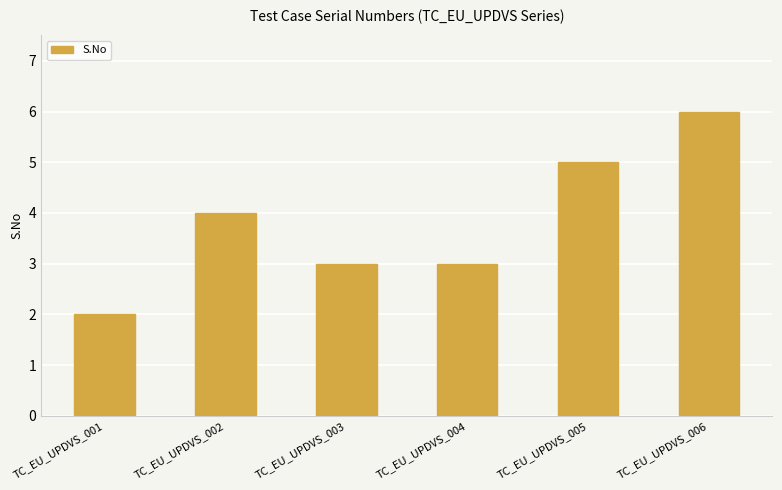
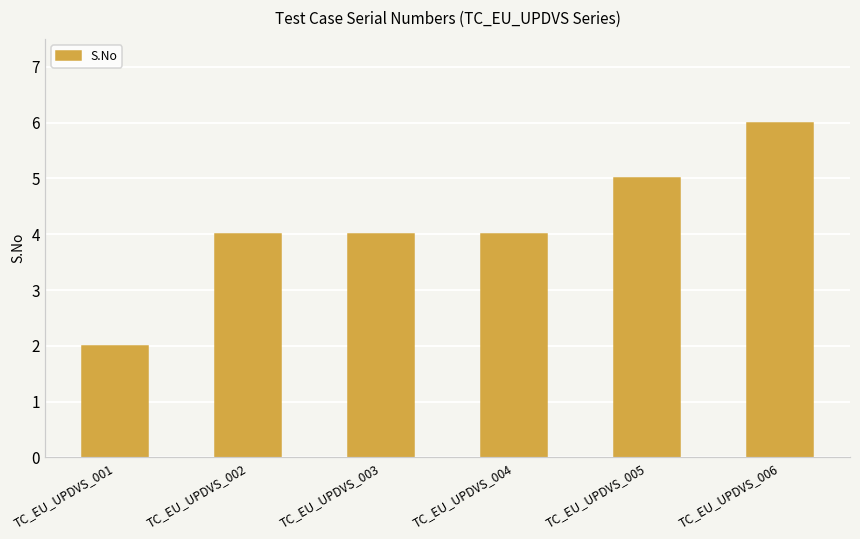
  {
    "TC_EU_UPDVS_001": 2,
    "TC_EU_UPDVS_002": 4,
-   "TC_EU_UPDVS_003": 3,
-   "TC_EU_UPDVS_004": 3,
+   "TC_EU_UPDVS_003": 4,
+   "TC_EU_UPDVS_004": 4,
    "TC_EU_UPDVS_005": 5,
    "TC_EU_UPDVS_006": 6
  }
